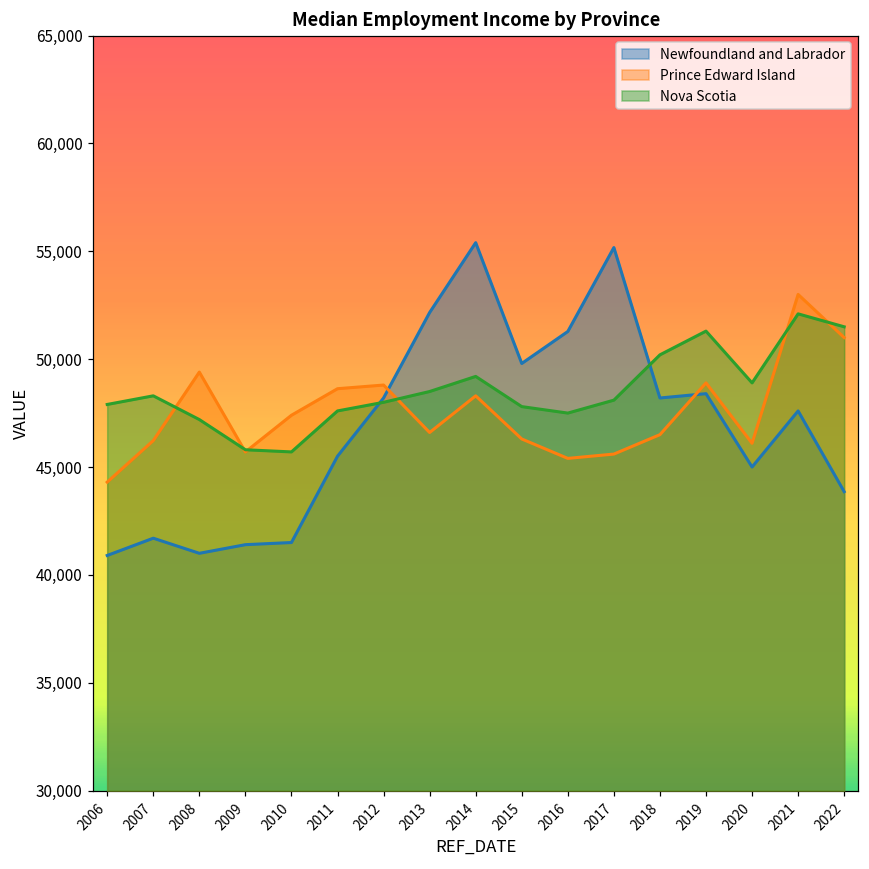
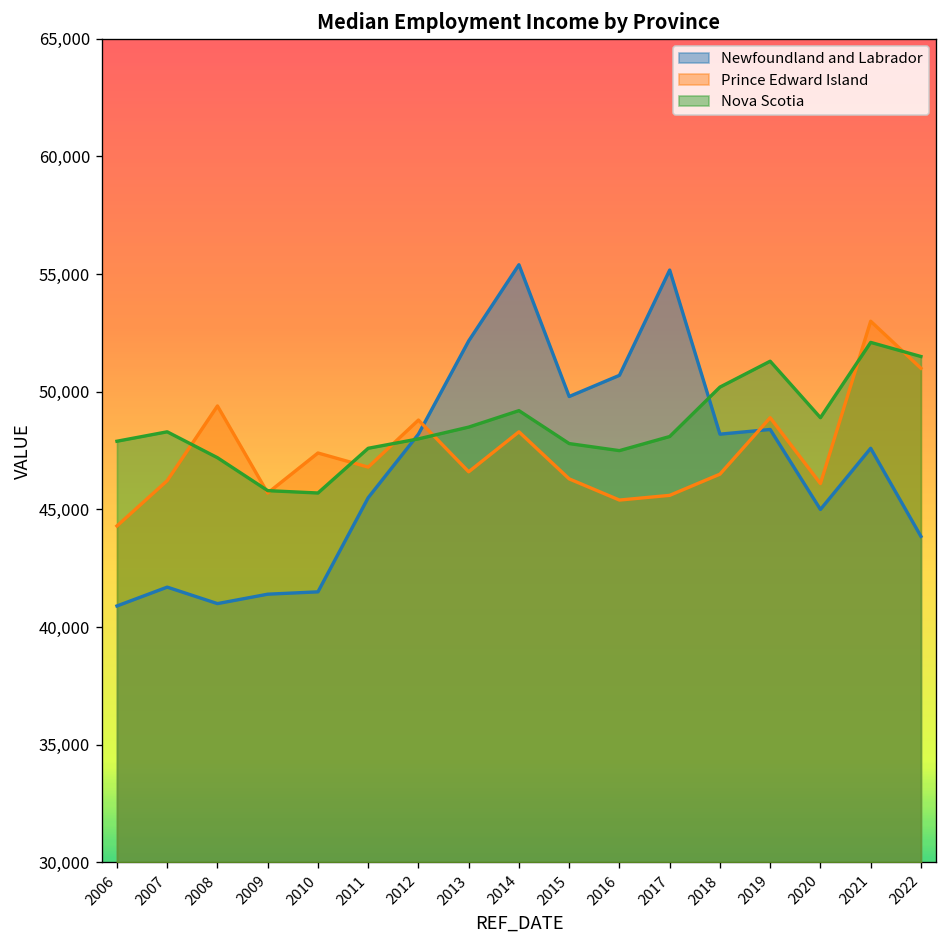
  {
    "Newfoundland and Labrador": {
      "2006": "40,900",
      "2007": "41,700",
      "2008": "41,000",
      "2009": "41,400",
      "2010": "41,500",
      "2011": "45,500",
      "2012": "48,200",
      "2013": "52,200",
      "2014": "55,400",
      "2015": "49,800",
-     "2016": "51,300",
+     "2016": "50,700",
      "2017": "55,200",
      "2018": "48,200",
      "2019": "48,400",
      "2020": "45,000",
      "2021": "47,600",
      "2022": "43,900"
    },
    "Prince Edward Island": {
      "2006": "44,300",
      "2007": "46,200",
      "2008": "49,400",
      "2010": "47,400",
-     "2011": "48,600",
+     "2011": "46,800",
      "2012": "48,800",
      "2013": "46,600",
      "2014": "48,300",
      "2015": "46,300",
      "2016": "45,400",
      "2017": "45,600",
      "2018": "46,500",
      "2019": "48,900",
      "2020": "46,100",
      "2021": "53,000",
      "2022": "51,000"
    },
    "Nova Scotia": {
      "2006": "47,900",
      "2007": "48,300",
      "2008": "47,200",
      "2010": "45,700",
      "2011": "47,600",
      "2012": "48,000",
      "2013": "48,500",
      "2014": "49,200",
      "2015": "47,800",
      "2016": "47,500",
      "2017": "48,100",
      "2018": "50,200",
      "2019": "51,300",
      "2020": "48,900",
      "2021": "52,100",
      "2022": "51,500"
    }
  }
